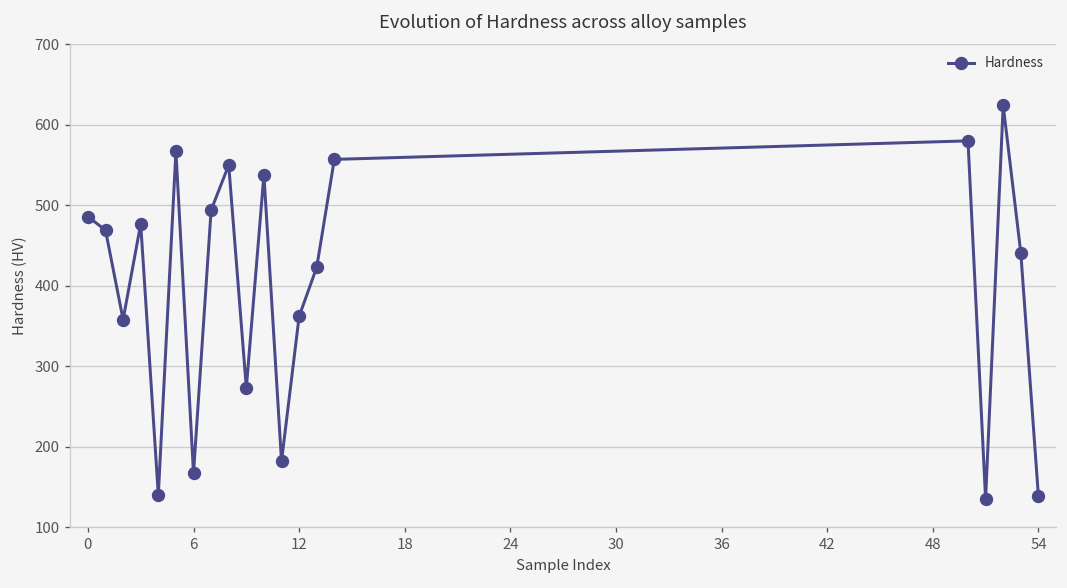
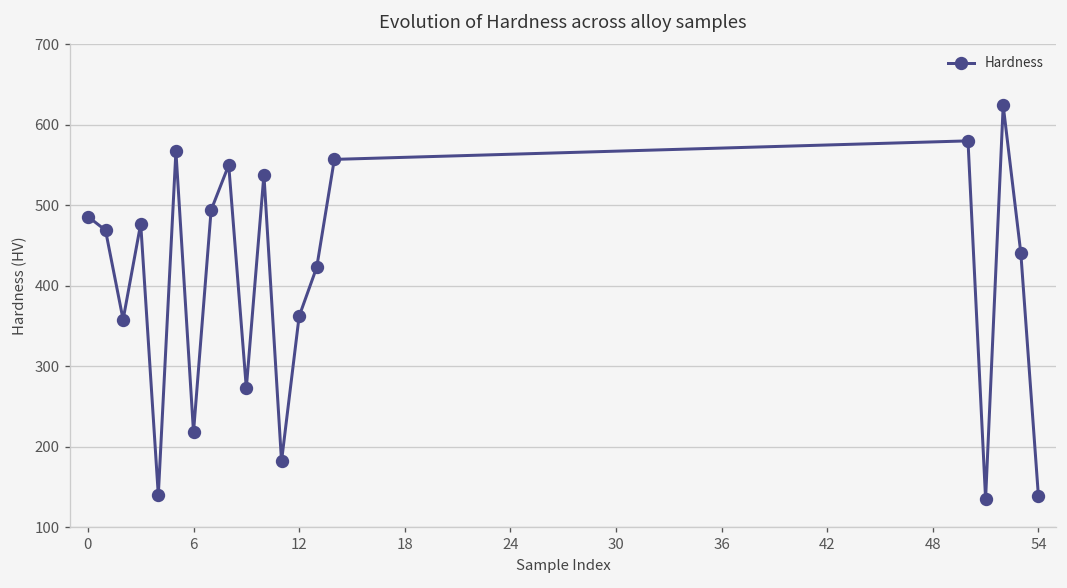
  {
    "0": 490,
-   "6": 170,
+   "6": 220,
    "12": 360,
    "54": 140
  }
